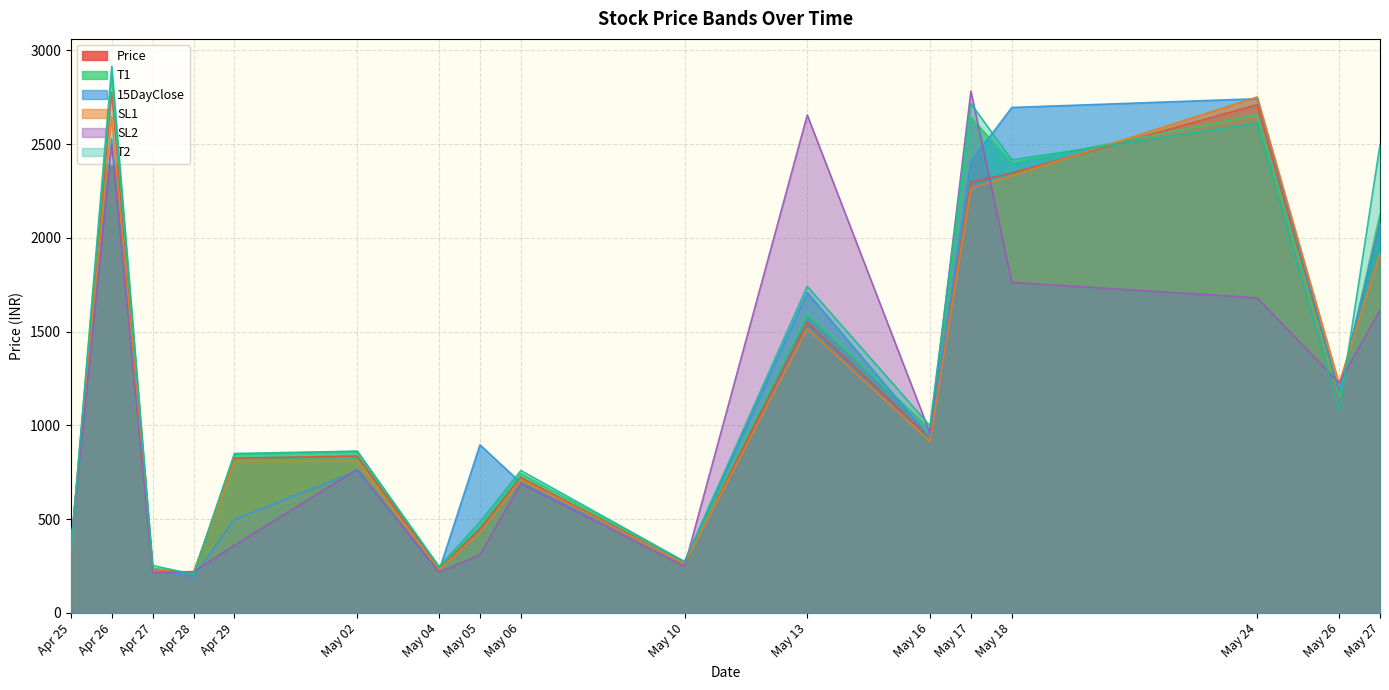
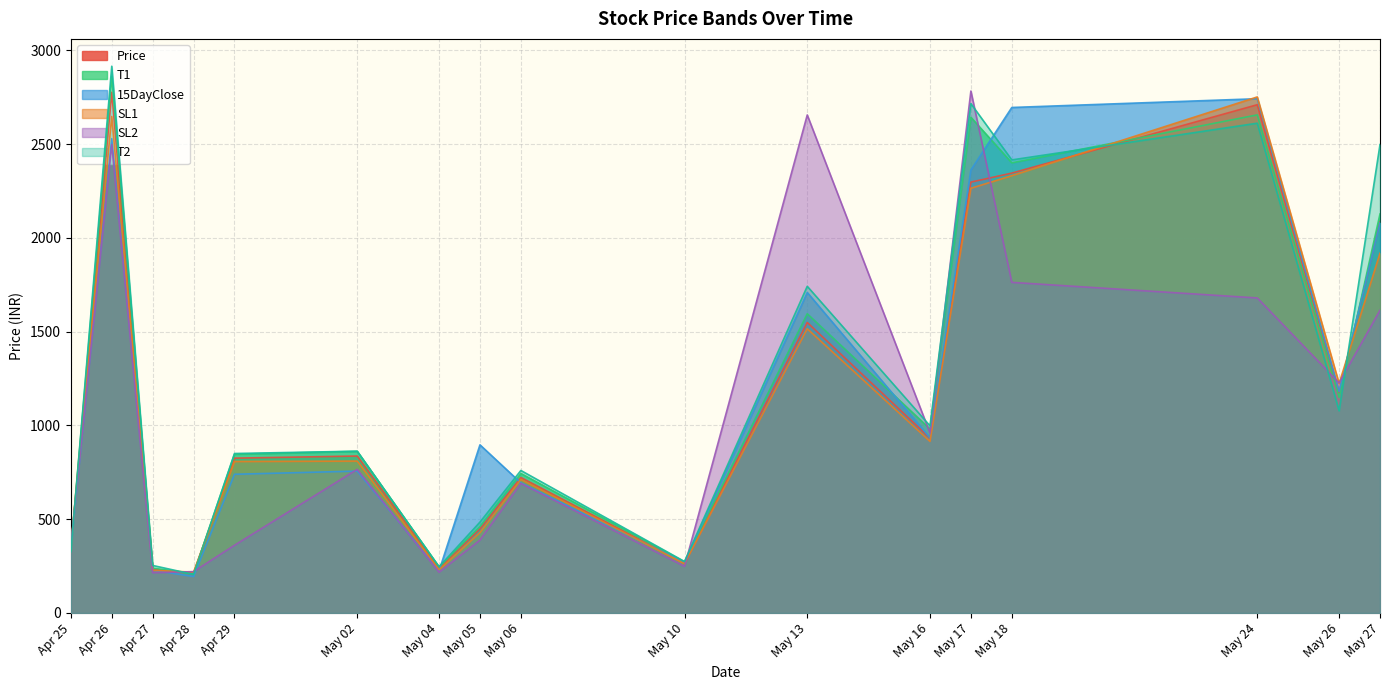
  {
    "15DayClose": {
-     "Apr 29": 500,
+     "Apr 29": 740,
      "May 05": 900,
      "May 13": 1710,
-     "May 17": 2410,
+     "May 17": 2360,
      "May 18": 2700
    },
    "SL2": {
      "Apr 29": 360,
-     "May 05": 310,
+     "May 05": 390,
      "May 10": 250,
      "May 13": 2660,
      "May 16": 960,
      "May 17": 2780,
      "May 18": 1760,
      "May 24": 1680,
      "May 27": 1610
    }
  }
